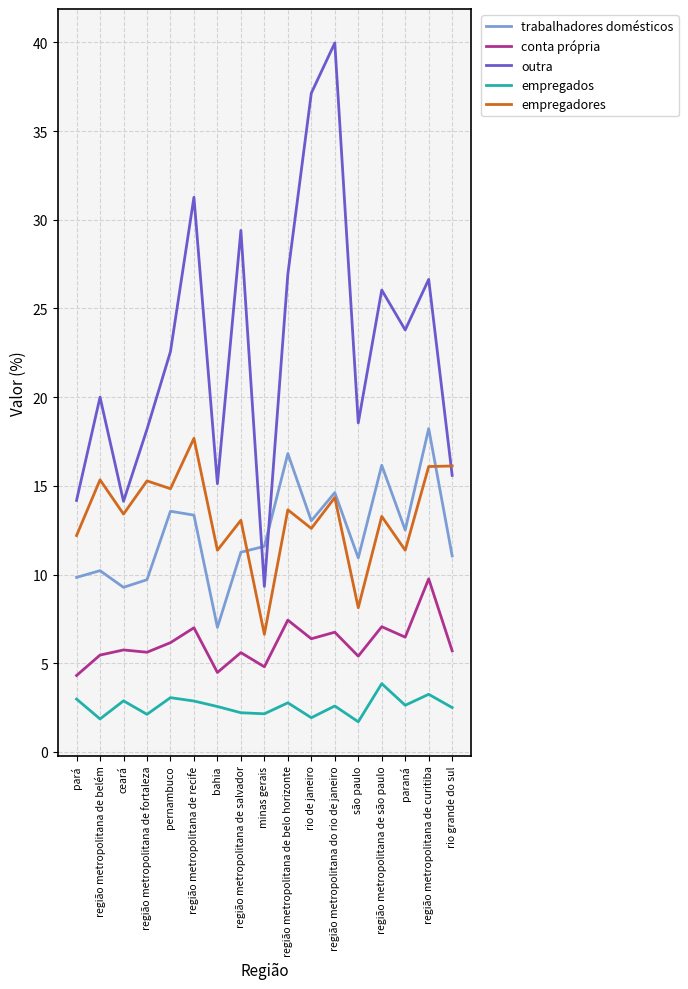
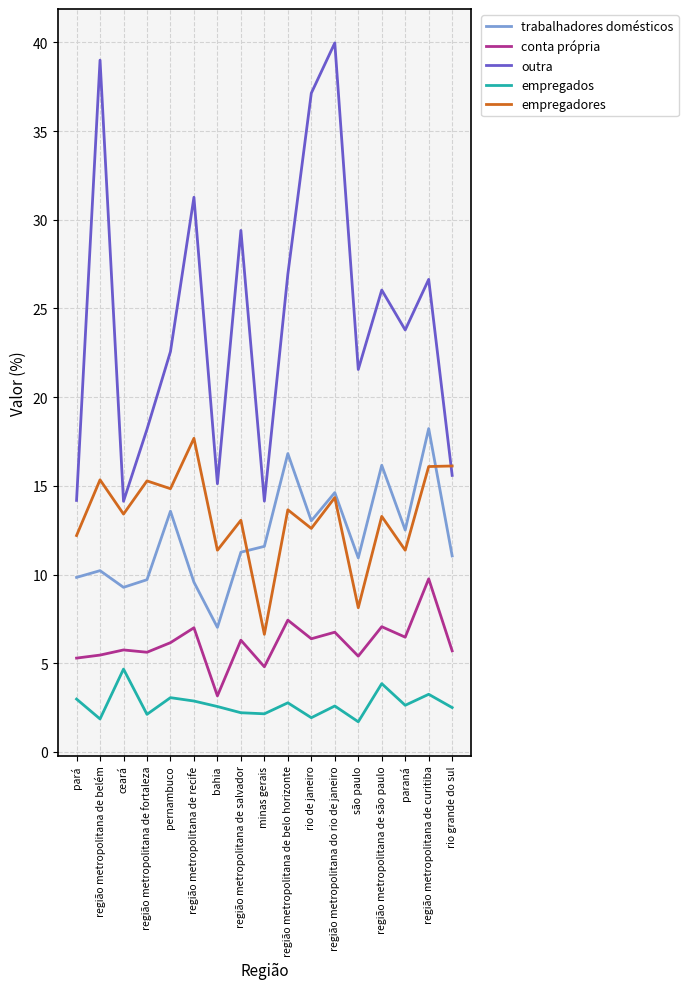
  {
    "trabalhadores domésticos": {
      "pará": 9.8,
      "região metropolitana de belém": 10.2,
      "ceará": 9.3,
      "região metropolitana de fortaleza": 9.7,
      "pernambuco": 13.6,
-     "região metropolitana de recife": 13.4,
+     "região metropolitana de recife": 9.6,
      "bahia": 7.0,
      "região metropolitana de salvador": 11.3,
      "minas gerais": 11.6,
      "região metropolitana de belo horizonte": 16.8,
      "rio de janeiro": 13.0,
      "região metropolitana do rio de janeiro": 14.6,
      "são paulo": 10.9,
      "região metropolitana de são paulo": 16.2,
      "paraná": 12.5,
      "região metropolitana de curitiba": 18.2,
      "rio grande do sul": 11.1
    },
    "conta própria": {
-     "pará": 4.3,
+     "pará": 5.3,
      "região metropolitana de belém": 5.5,
      "ceará": 5.8,
      "região metropolitana de fortaleza": 5.6,
      "pernambuco": 6.2,
      "região metropolitana de recife": 7.0,
-     "bahia": 4.5,
-     "região metropolitana de salvador": 5.6,
+     "bahia": 3.2,
+     "região metropolitana de salvador": 6.3,
      "minas gerais": 4.8,
      "região metropolitana de belo horizonte": 7.4,
      "rio de janeiro": 6.4,
      "região metropolitana do rio de janeiro": 6.8,
      "são paulo": 5.4,
      "região metropolitana de são paulo": 7.1,
      "paraná": 6.5,
      "região metropolitana de curitiba": 9.8,
      "rio grande do sul": 5.7
    },
    "outra": {
      "pará": 14.2,
-     "região metropolitana de belém": 20,
+     "região metropolitana de belém": 39,
      "ceará": 14.1,
      "região metropolitana de fortaleza": 18.2,
      "pernambuco": 22.6,
      "região metropolitana de recife": 31.3,
      "bahia": 15.1,
      "região metropolitana de salvador": 29.4,
-     "minas gerais": 9.3,
+     "minas gerais": 14.1,
      "região metropolitana de belo horizonte": 26.9,
      "rio de janeiro": 37.1,
      "região metropolitana do rio de janeiro": 40.0,
-     "são paulo": 18.6,
+     "são paulo": 21.6,
      "região metropolitana de são paulo": 26.0,
      "paraná": 23.8,
      "região metropolitana de curitiba": 26.6,
      "rio grande do sul": 15.6
    },
    "empregados": {
      "pará": 3.0,
      "região metropolitana de belém": 1.9,
-     "ceará": 2.9,
+     "ceará": 4.7,
      "região metropolitana de fortaleza": 2.1,
      "pernambuco": 3.1,
      "região metropolitana de recife": 2.9,
      "bahia": 2.6,
      "região metropolitana de salvador": 2.2,
      "minas gerais": 2.2,
      "região metropolitana de belo horizonte": 2.8,
      "rio de janeiro": 1.9,
      "região metropolitana do rio de janeiro": 2.6,
      "são paulo": 1.7,
      "região metropolitana de são paulo": 3.9,
      "paraná": 2.6,
      "região metropolitana de curitiba": 3.3,
      "rio grande do sul": 2.5
    },
    "empregadores": {
      "pará": 12.2,
      "região metropolitana de belém": 15.3,
      "ceará": 13.4,
      "região metropolitana de fortaleza": 15.3,
      "pernambuco": 14.8,
      "região metropolitana de recife": 17.7,
      "bahia": 11.4,
      "região metropolitana de salvador": 13.1,
      "minas gerais": 6.6,
      "região metropolitana de belo horizonte": 13.7,
      "rio de janeiro": 12.6,
      "região metropolitana do rio de janeiro": 14.3,
      "são paulo": 8.1,
      "região metropolitana de são paulo": 13.3,
      "paraná": 11.4,
      "região metropolitana de curitiba": 16.1,
      "rio grande do sul": 16.1
    }
  }
